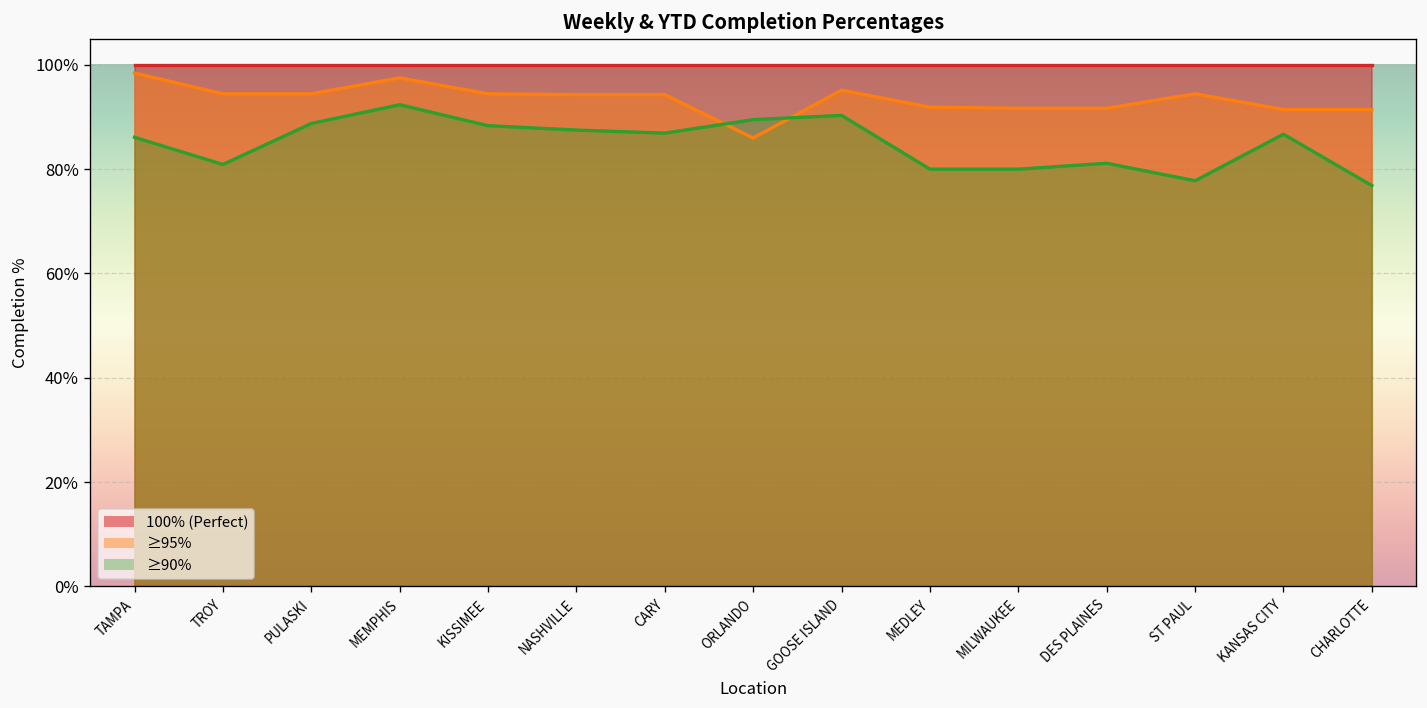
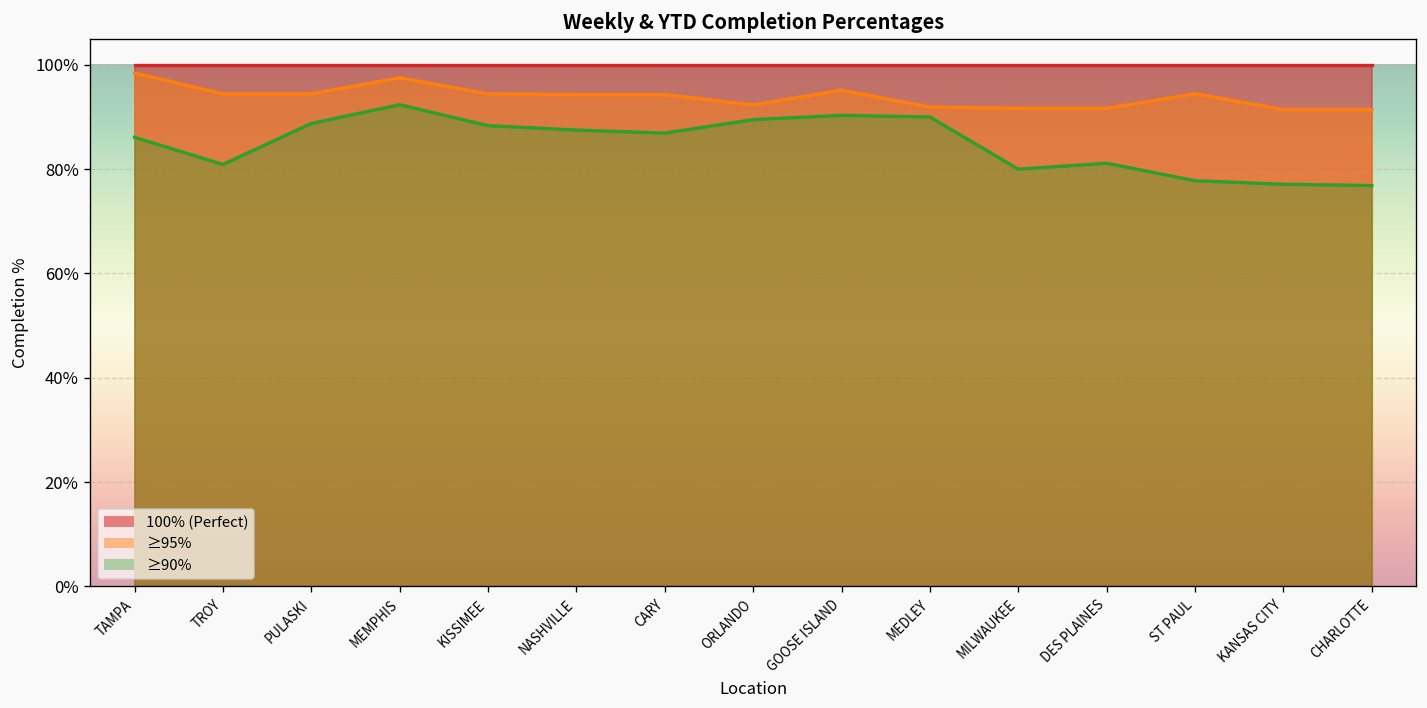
  {
    "100% (Perfect)": {
      "TAMPA": "100%",
      "TROY": "100%",
      "PULASKI": "100%",
      "MEMPHIS": "100%",
      "KISSIMEE": "100%",
      "NASHVILLE": "100%",
      "CARY": "100%",
      "ORLANDO": "100%",
      "GOOSE ISLAND": "100%",
      "MEDLEY": "100%",
      "MILWAUKEE": "100%",
      "DES PLAINES": "100%",
      "ST PAUL": "100%",
      "KANSAS CITY": "100%",
      "CHARLOTTE": "100%"
    },
    "≥95%": {
      "TAMPA": "98%",
      "TROY": "94%",
      "PULASKI": "94%",
      "MEMPHIS": "98%",
      "KISSIMEE": "94%",
      "NASHVILLE": "94%",
      "CARY": "94%",
-     "ORLANDO": "86%",
+     "ORLANDO": "92%",
      "GOOSE ISLAND": "95%",
      "MEDLEY": "92%",
      "MILWAUKEE": "92%",
      "DES PLAINES": "92%",
      "ST PAUL": "94%",
      "KANSAS CITY": "91%",
      "CHARLOTTE": "91%"
    },
    "≥90%": {
      "TAMPA": "86%",
      "TROY": "81%",
      "PULASKI": "89%",
      "MEMPHIS": "92%",
      "KISSIMEE": "88%",
      "NASHVILLE": "88%",
      "CARY": "87%",
      "ORLANDO": "90%",
      "GOOSE ISLAND": "90%",
-     "MEDLEY": "80%",
+     "MEDLEY": "90%",
      "MILWAUKEE": "80%",
      "DES PLAINES": "81%",
      "ST PAUL": "78%",
-     "KANSAS CITY": "87%",
+     "KANSAS CITY": "77%",
      "CHARLOTTE": "77%"
    }
  }
